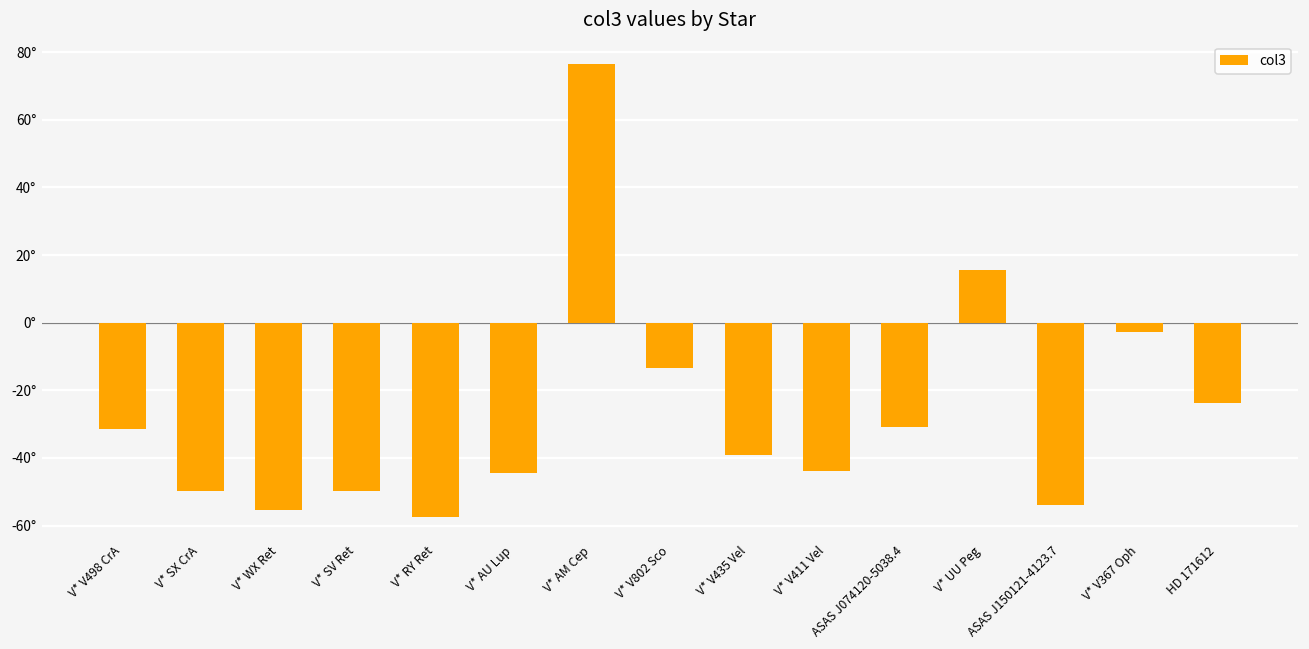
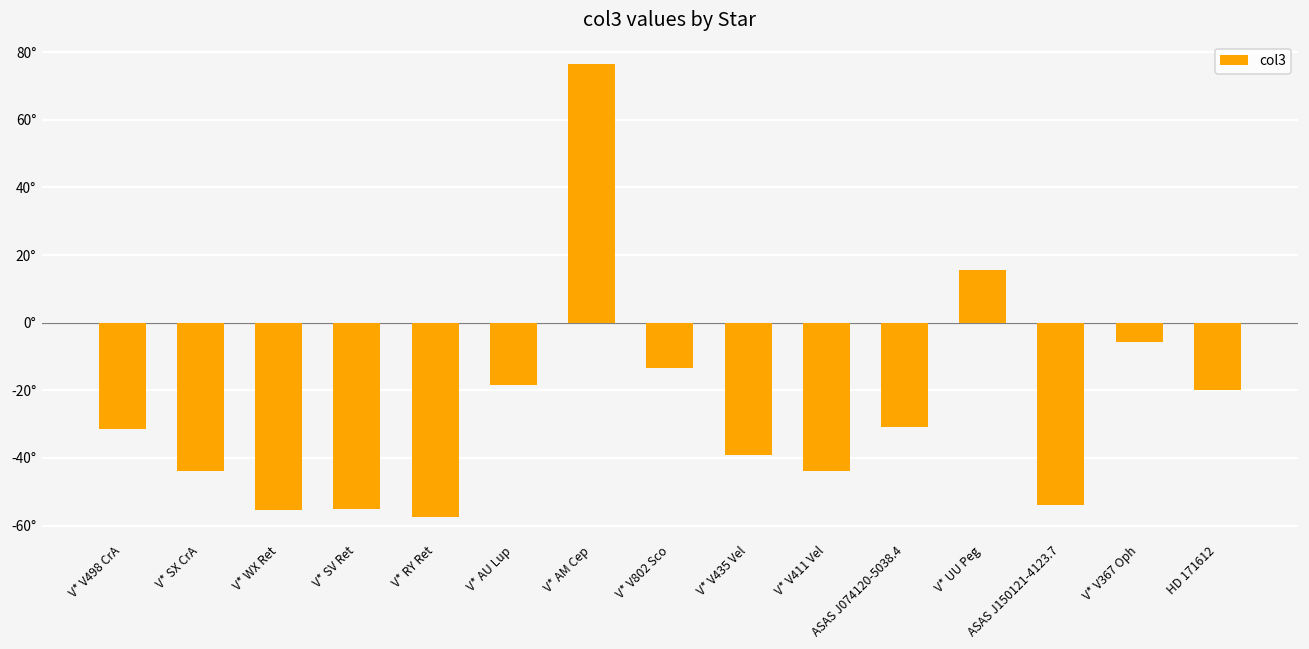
  {
    "V* V498 CrA": "-32°",
-   "V* SX CrA": "-50°",
+   "V* SX CrA": "-44°",
    "V* WX Ret": "-55°",
-   "V* SV Ret": "-50°",
+   "V* SV Ret": "-55°",
    "V* RY Ret": "-57°",
-   "V* AU Lup": "-44°",
+   "V* AU Lup": "-18°",
    "V* AM Cep": "76°",
    "V* V802 Sco": "-14°",
    "V* V435 Vel": "-39°",
    "V* V411 Vel": "-44°",
    "ASAS J074120-5038.4": "-31°",
    "V* UU Peg": "15°",
    "ASAS J150121-4123.7": "-54°",
-   "V* V367 Oph": "-3°",
-   "HD 171612": "-24°"
+   "V* V367 Oph": "-6°",
+   "HD 171612": "-20°"
  }
